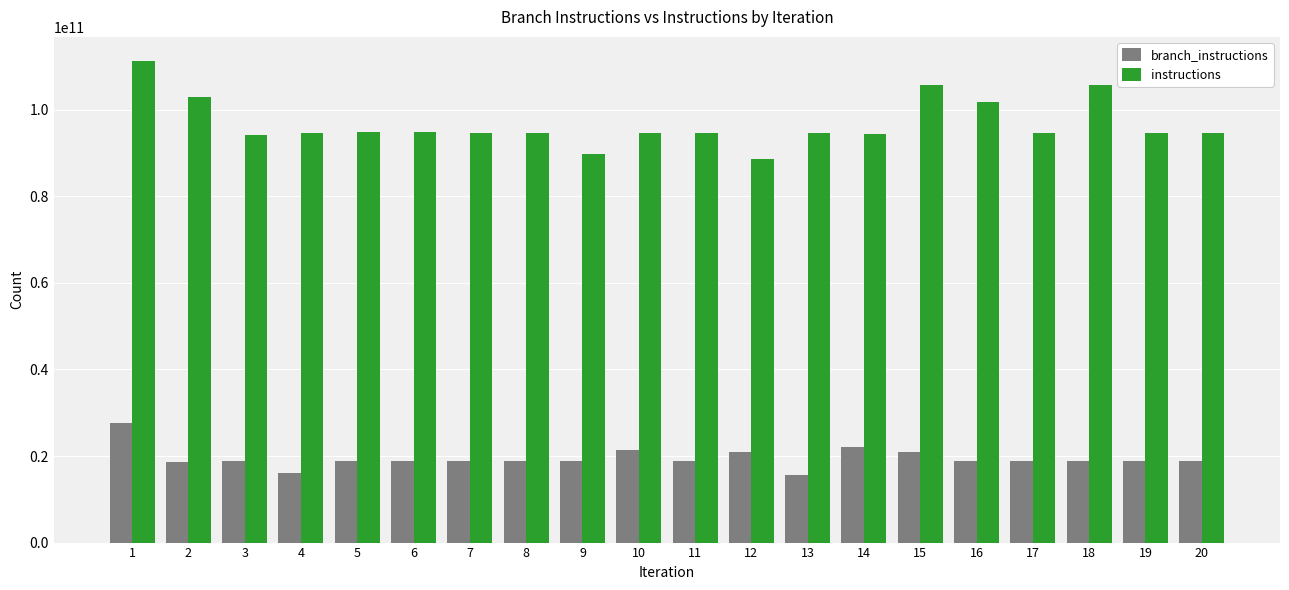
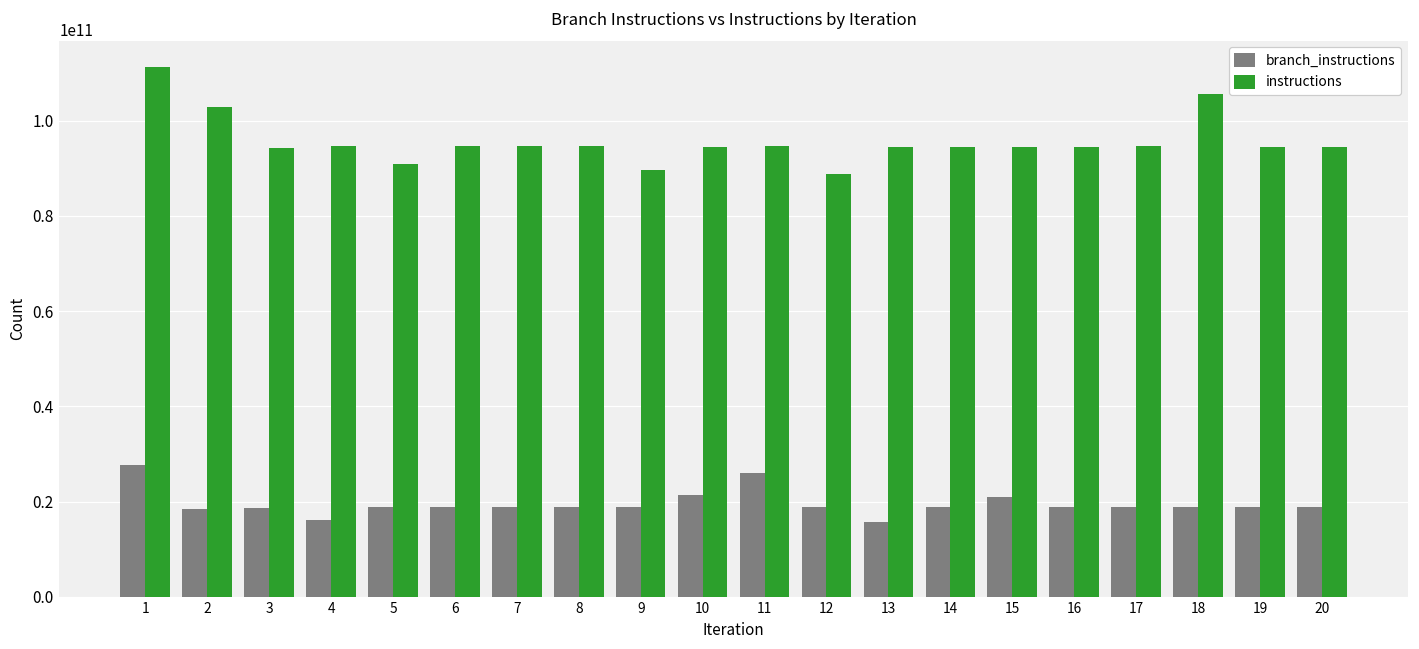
  {
    "branch_instructions": {
      "1": 28000000000,
      "2": 19000000000,
      "3": 19000000000,
      "4": 16000000000,
      "5": 19000000000,
      "6": 19000000000,
      "7": 19000000000,
      "8": 19000000000,
      "9": 19000000000,
      "10": 21000000000,
-     "11": 19000000000,
-     "12": 21000000000,
+     "11": 26000000000,
+     "12": 19000000000,
      "13": 16000000000,
-     "14": 22000000000,
+     "14": 19000000000,
      "15": 21000000000,
      "16": 19000000000,
      "17": 19000000000,
      "18": 19000000000,
      "19": 19000000000,
      "20": 19000000000
    },
    "instructions": {
      "1": 111000000000,
      "2": 103000000000,
      "3": 94000000000,
      "4": 95000000000,
-     "5": 95000000000,
+     "5": 91000000000,
      "6": 95000000000,
      "7": 95000000000,
      "8": 95000000000,
      "9": 90000000000,
      "10": 95000000000,
      "11": 95000000000,
      "12": 89000000000,
      "13": 95000000000,
      "14": 94000000000,
-     "15": 106000000000,
-     "16": 102000000000,
+     "15": 95000000000,
+     "16": 95000000000,
      "17": 95000000000,
      "18": 106000000000,
      "19": 95000000000,
      "20": 95000000000
    }
  }
